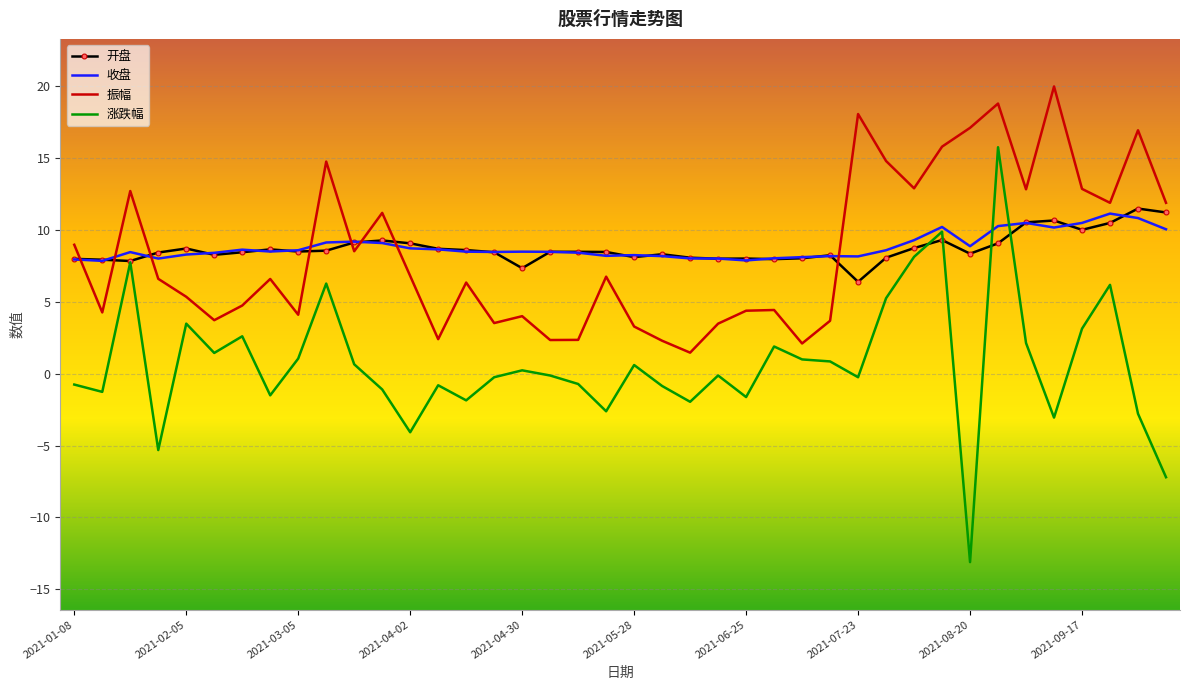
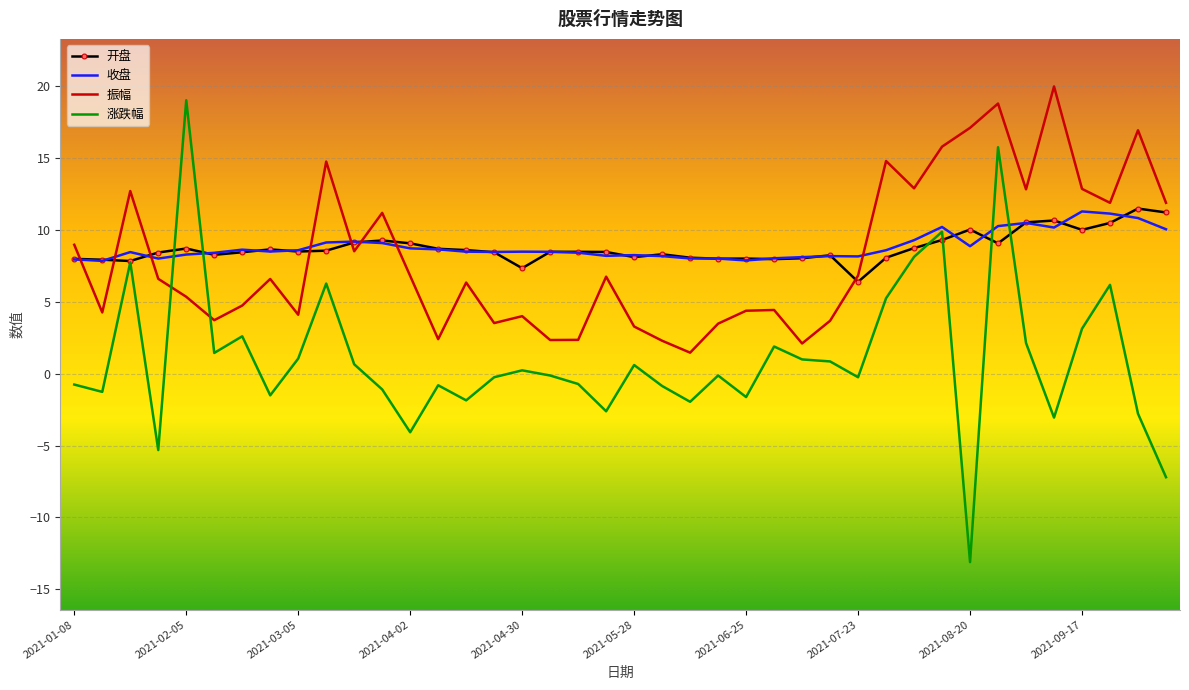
  {
    "开盘": {
      "2021-02-05": 8.7,
      "2021-04-02": 9.1,
      "2021-04-30": 7.4,
      "2021-07-23": 6.4,
-     "2021-08-20": 8.4,
+     "2021-08-20": 10.0,
      "2021-09-17": 10.0
    },
    "收盘": {
      "2021-02-05": 8.3,
      "2021-04-02": 8.7,
      "2021-04-30": 8.5,
      "2021-07-23": 8.2,
      "2021-08-20": 8.9,
-     "2021-09-17": 10.5
+     "2021-09-17": 11.3
    },
    "振幅": {
      "2021-01-08": 9.0,
      "2021-02-05": 5.4,
      "2021-03-05": 4.1,
      "2021-04-02": 6.8,
      "2021-04-30": 4.0,
      "2021-05-28": 3.3,
      "2021-06-25": 4.4,
-     "2021-07-23": 18.1,
+     "2021-07-23": 6.8,
      "2021-08-20": 17.1,
      "2021-09-17": 12.9
    },
    "涨跌幅": {
      "2021-01-08": -0.8,
-     "2021-02-05": 3.5,
+     "2021-02-05": 19.0,
      "2021-03-05": 1.1,
      "2021-04-02": -4.1,
      "2021-04-30": 0.2,
      "2021-05-28": 0.6,
      "2021-06-25": -1.6,
      "2021-07-23": -0.2,
      "2021-08-20": -13.1,
      "2021-09-17": 3.1
    }
  }
